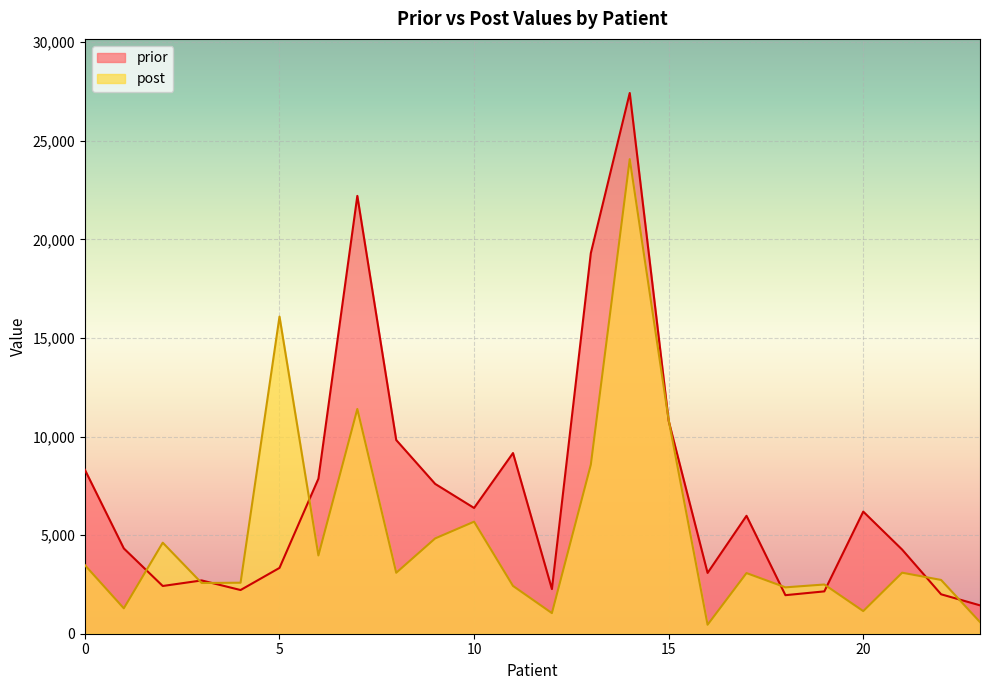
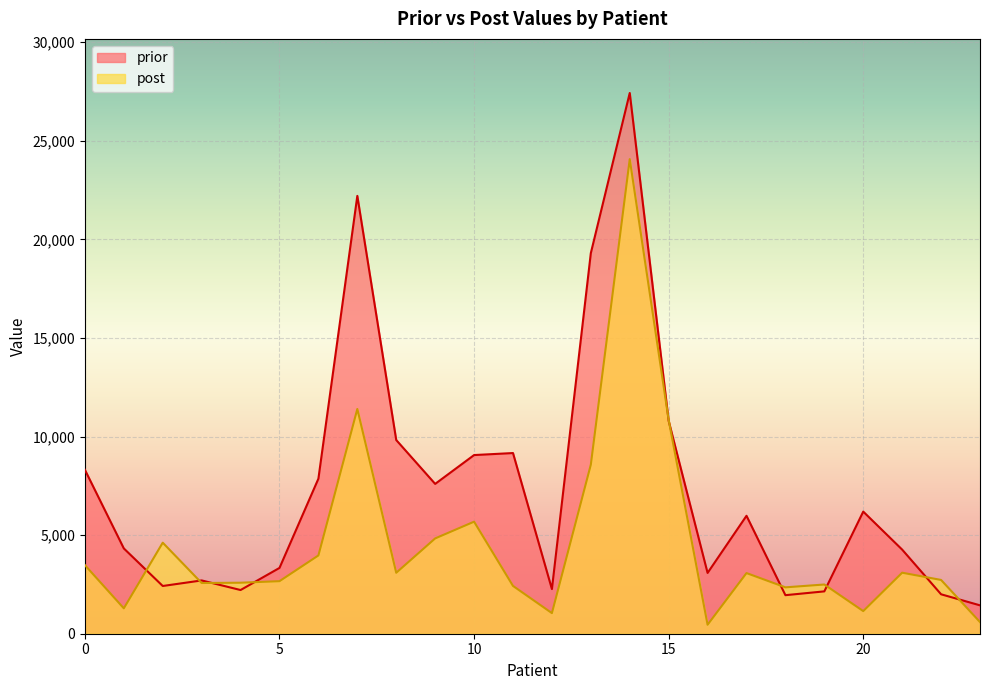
  {
    "prior": {
      "0": "8,300",
      "5": "3,300",
-     "10": "6,400",
+     "10": "9,100",
      "20": "6,200"
    },
    "post": {
      "0": "3,500",
-     "5": "16,100",
+     "5": "2,700",
      "10": "5,700",
      "20": "1,100"
    }
  }
